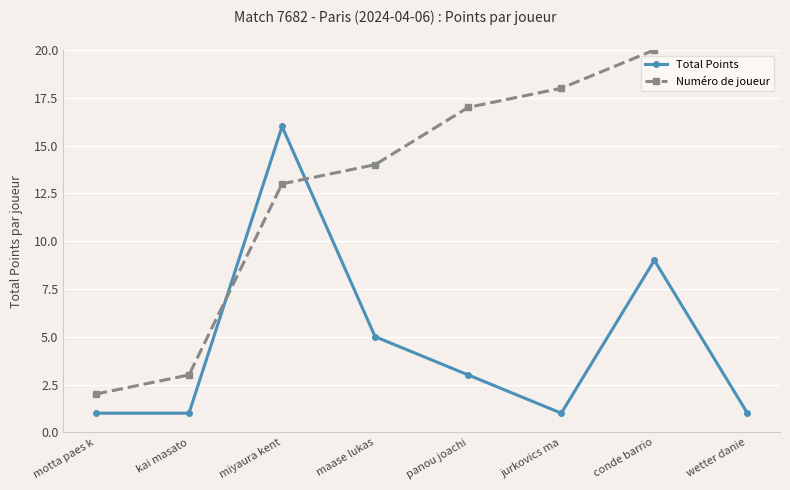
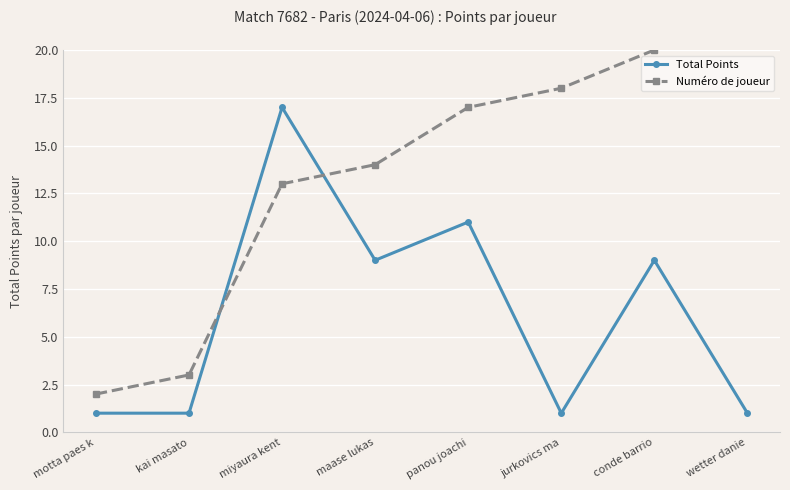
  {
    "Total Points": {
      "motta paes k": 1,
      "kai masato": 1,
-     "miyaura kent": 16,
-     "maase lukas": 5,
-     "panou joachi": 3,
+     "miyaura kent": 17,
+     "maase lukas": 9,
+     "panou joachi": 11,
      "jurkovics ma": 1,
      "conde barrio": 9,
      "wetter danie": 1
    },
    "Numéro de joueur": {
      "motta paes k": 2,
      "kai masato": 3,
      "miyaura kent": 13,
      "maase lukas": 14,
      "panou joachi": 17,
      "jurkovics ma": 18,
      "conde barrio": 20
    }
  }
